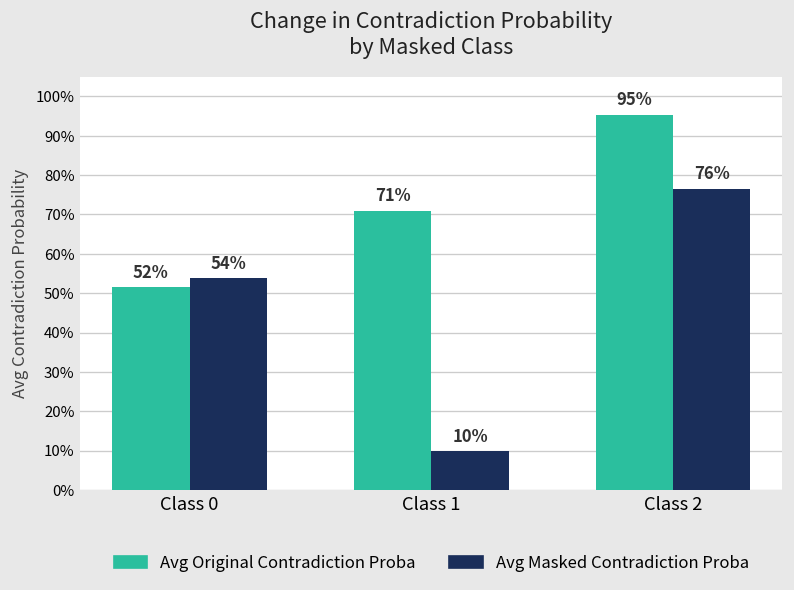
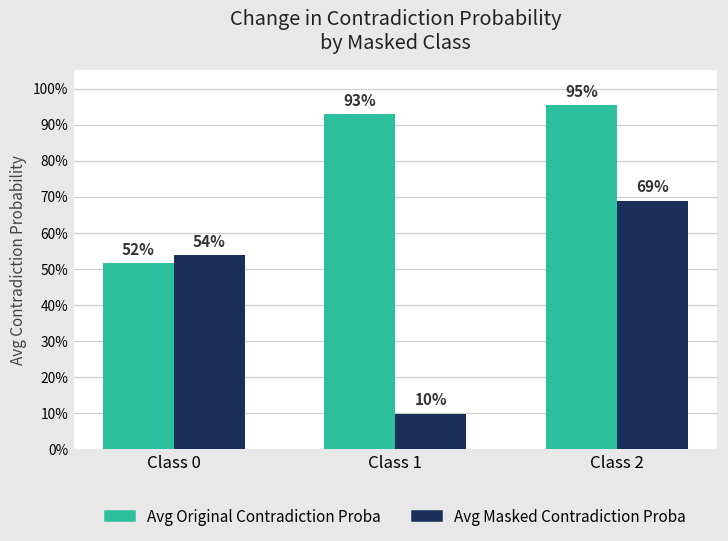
  {
    "Avg Original Contradiction Proba": {
      "Class 0": "52%",
-     "Class 1": "71%",
+     "Class 1": "93%",
      "Class 2": "95%"
    },
    "Avg Masked Contradiction Proba": {
      "Class 0": "54%",
      "Class 1": "10%",
-     "Class 2": "76%"
+     "Class 2": "69%"
    }
  }
